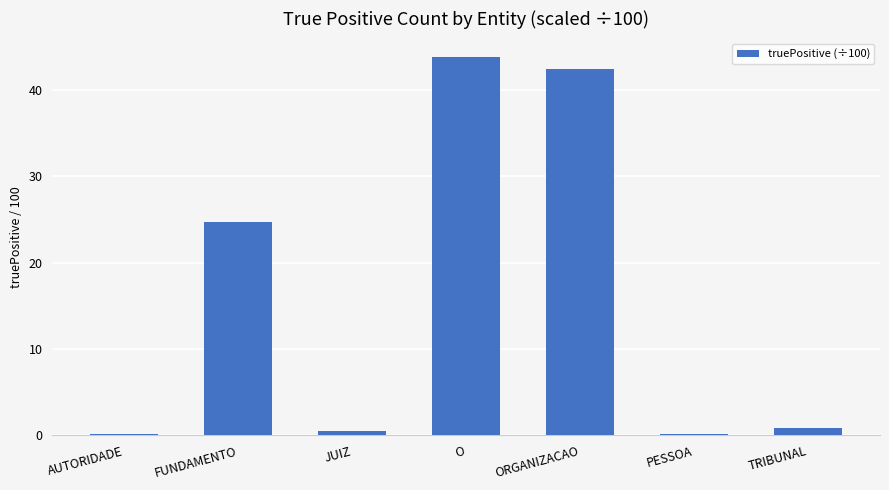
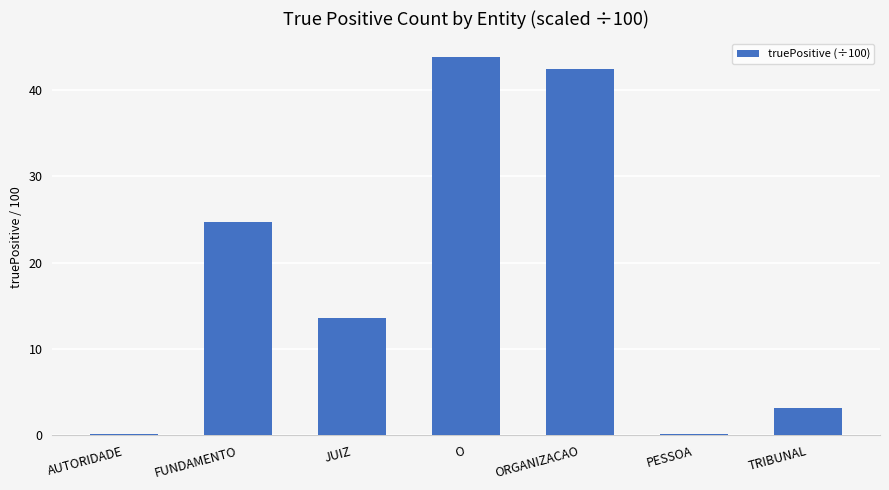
  {
    "FUNDAMENTO": 25,
-   "JUIZ": 0,
+   "JUIZ": 14,
    "O": 44,
    "ORGANIZACAO": 42,
-   "TRIBUNAL": 1
+   "TRIBUNAL": 3
  }
